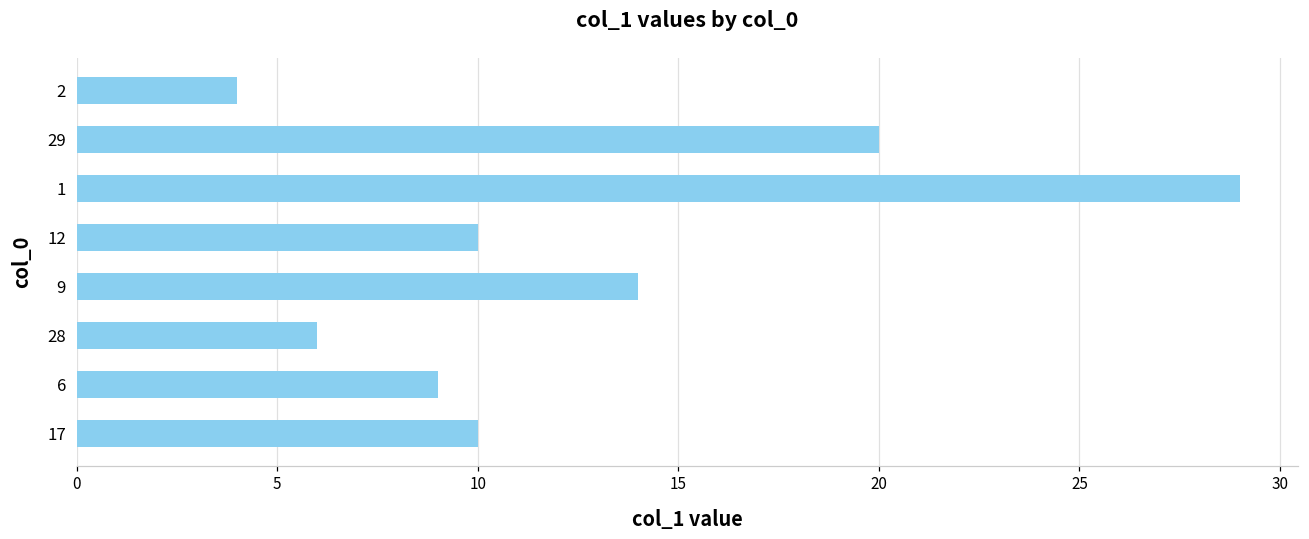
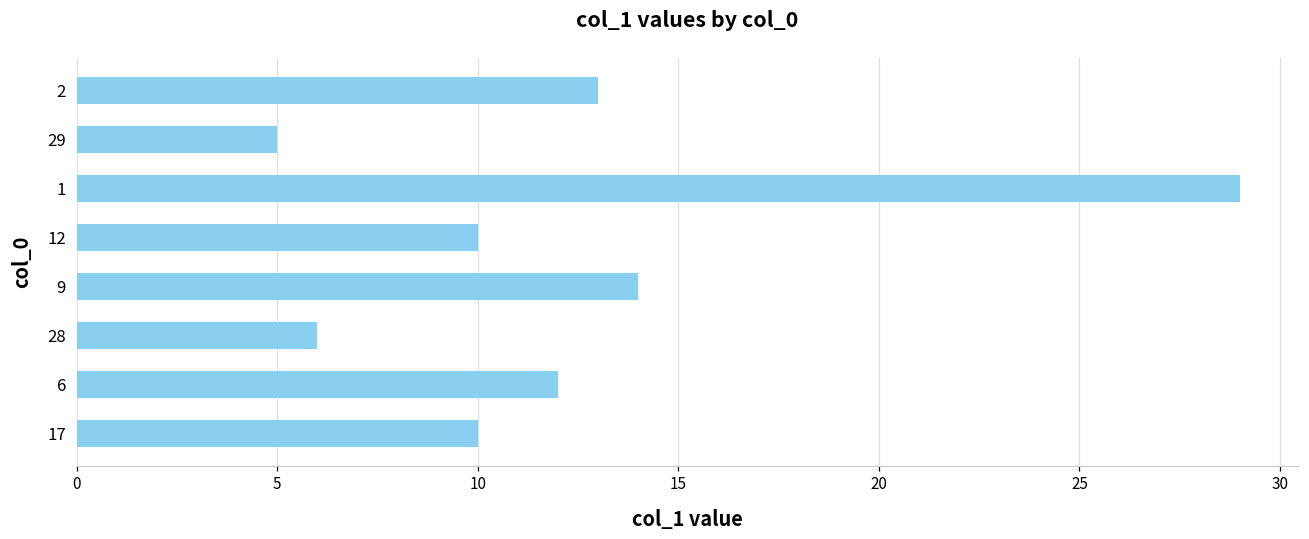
  {
-   "2": 4,
-   "29": 20,
+   "2": 13,
+   "29": 5,
    "1": 29,
    "12": 10,
    "9": 14,
    "28": 6,
-   "6": 9,
+   "6": 12,
    "17": 10
  }
